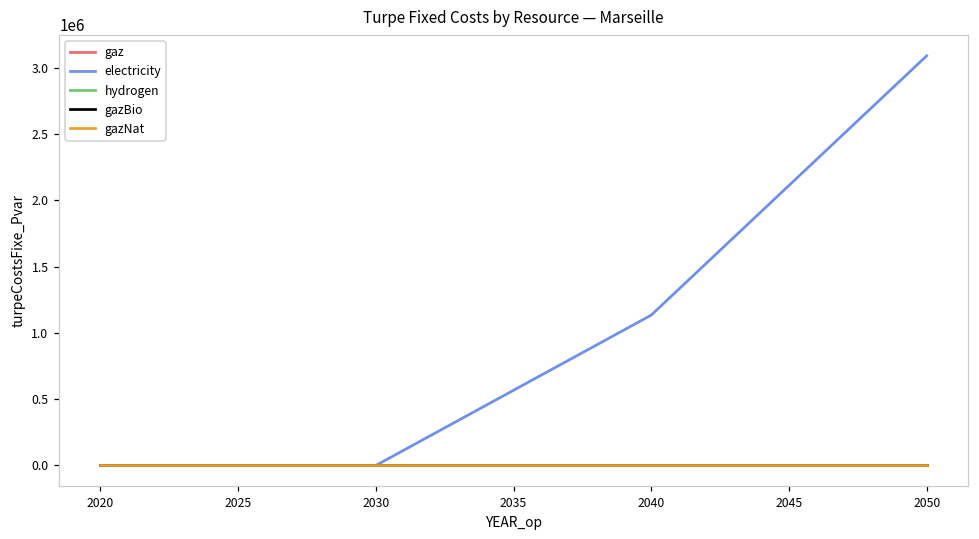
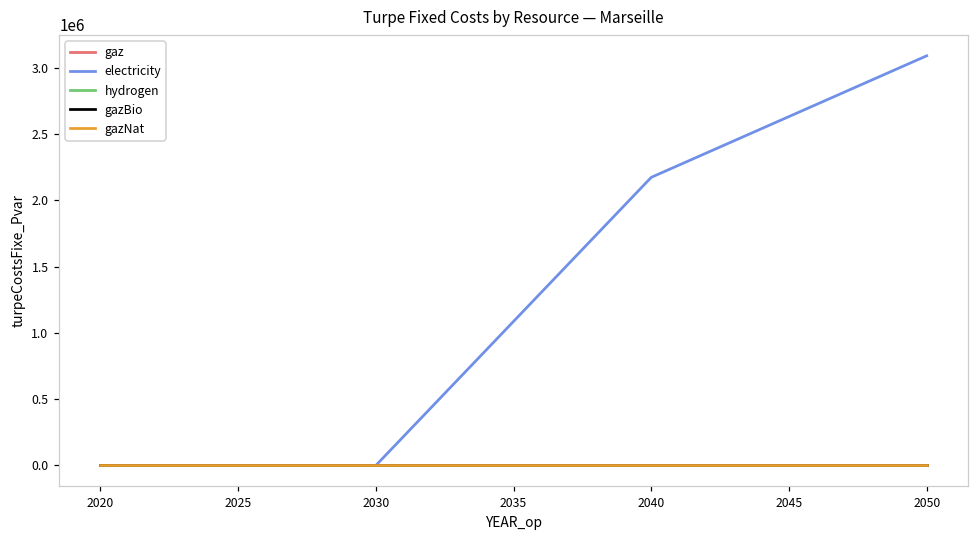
  {
    "gazNat": {
      "2040": 0,
      "2050": 0
    },
    "electricity": {
-     "2040": 1130000,
+     "2040": 2170000,
      "2050": 3090000
    }
  }
